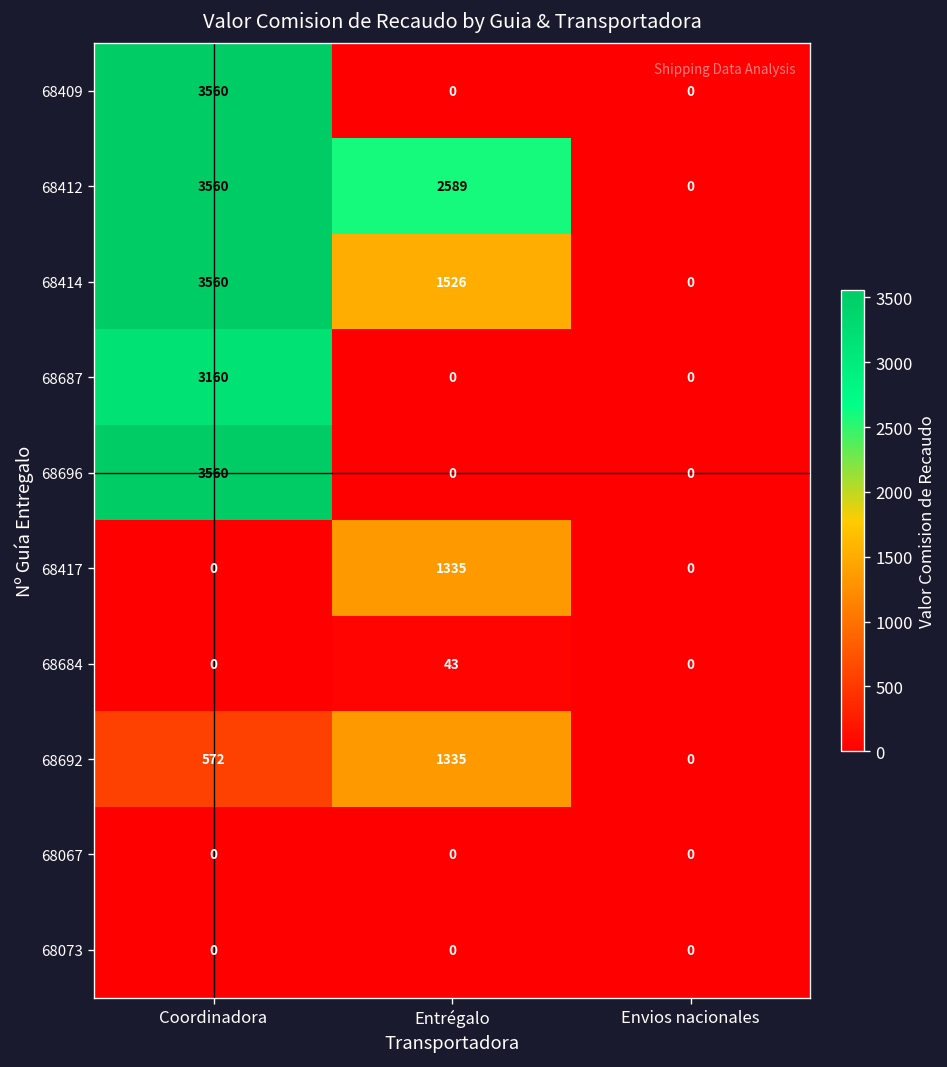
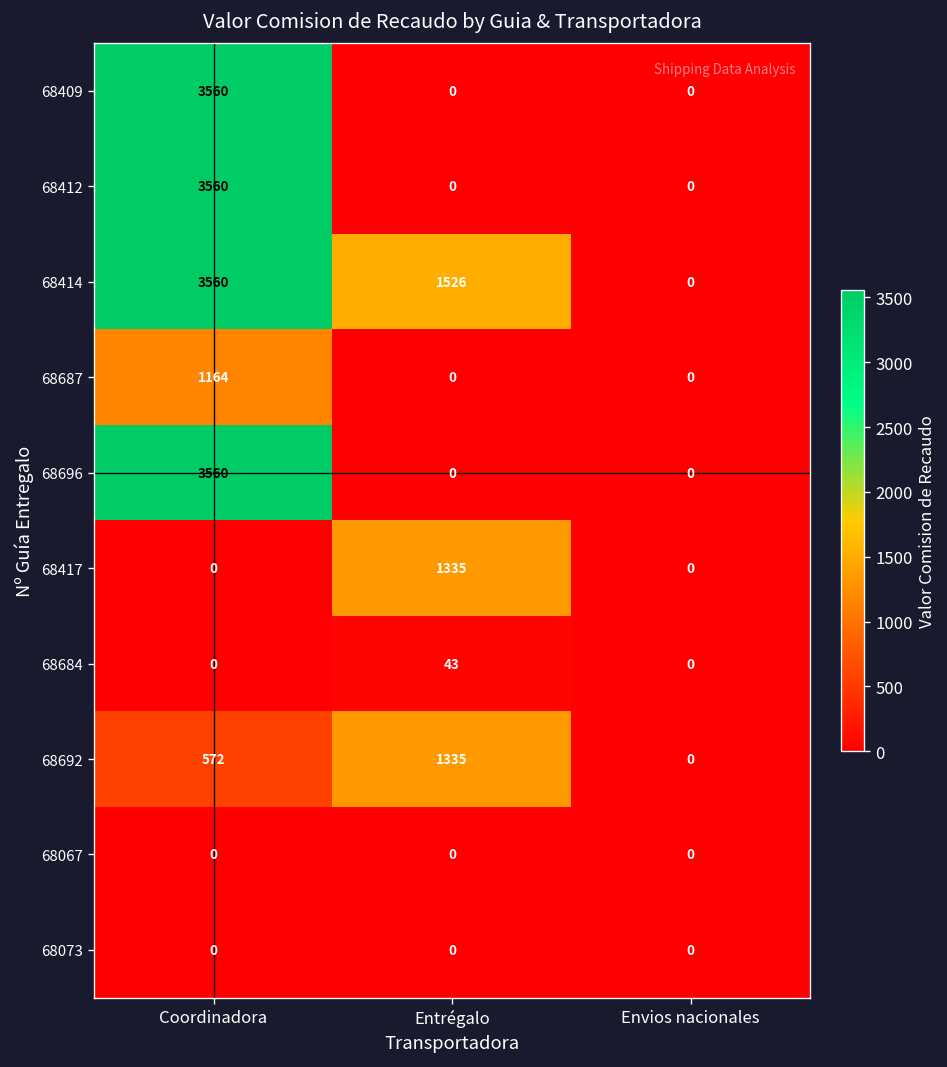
  {
    "68409": {
      "Coordinadora": 3560,
      "Entrégalo": 0
    },
    "68412": {
      "Coordinadora": 3560,
-     "Entrégalo": 2589,
+     "Entrégalo": 0,
      "Envios nacionales": 0
    },
    "68414": {
      "Coordinadora": 3560,
      "Entrégalo": 1526,
      "Envios nacionales": 0
    },
    "68687": {
-     "Coordinadora": 3160,
+     "Coordinadora": 1164,
      "Entrégalo": 0,
      "Envios nacionales": 0
    },
    "68696": {
      "Coordinadora": 3560,
      "Entrégalo": 0,
      "Envios nacionales": 0
    },
    "68417": {
      "Coordinadora": 0,
      "Entrégalo": 1335,
      "Envios nacionales": 0
    },
    "68684": {
      "Coordinadora": 0,
      "Entrégalo": 43,
      "Envios nacionales": 0
    },
    "68692": {
      "Coordinadora": 572,
      "Entrégalo": 1335,
      "Envios nacionales": 0
    },
    "68067": {
      "Coordinadora": 0,
      "Entrégalo": 0,
      "Envios nacionales": 0
    },
    "68073": {
      "Coordinadora": 0,
      "Entrégalo": 0,
      "Envios nacionales": 0
    }
  }
